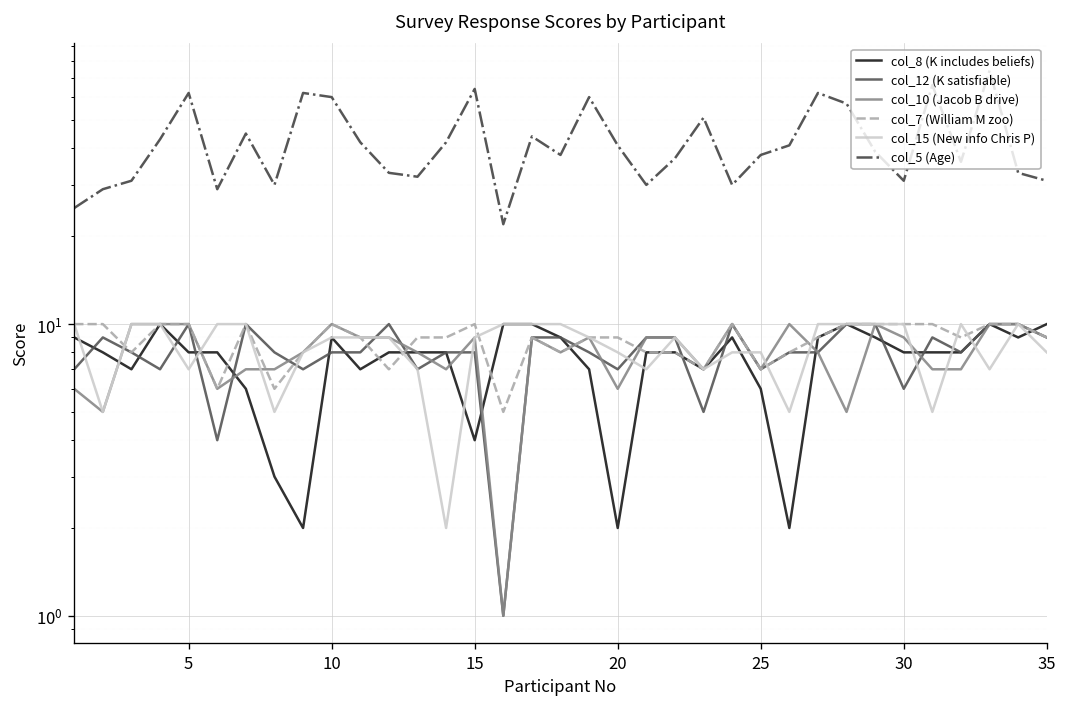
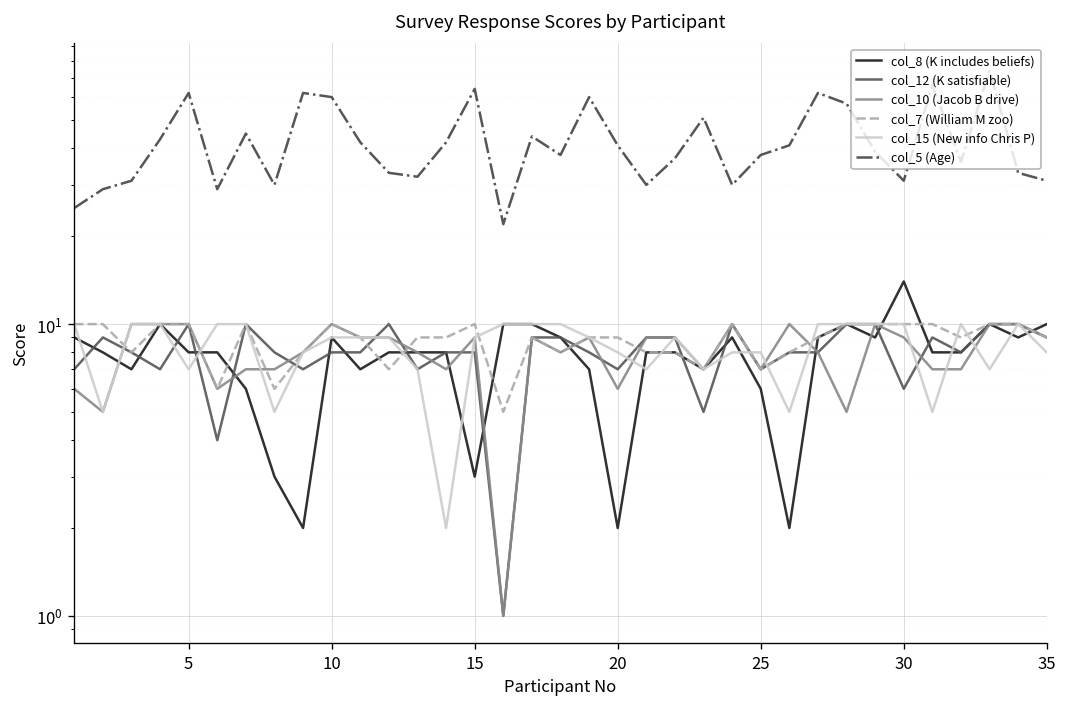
  {
    "col_8 (K includes beliefs)": {
      "5": 8,
-     "15": 4,
+     "15": 3,
      "20": 2,
      "25": 6,
-     "30": 8,
+     "30": 14,
      "35": 10
    }
  }
